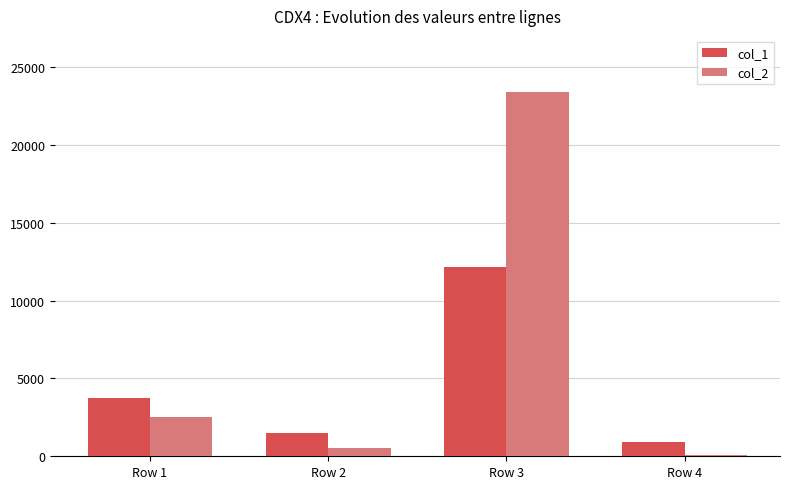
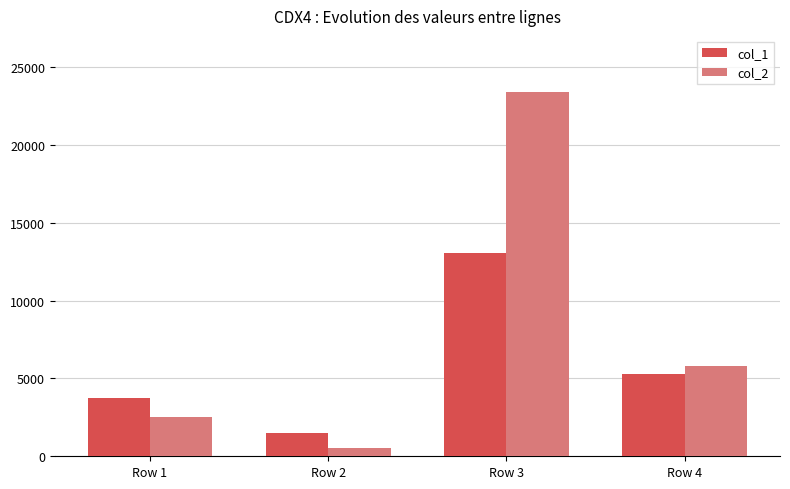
  {
    "col_1": {
      "Row 1": 3700,
      "Row 2": 1500,
-     "Row 3": 12200,
-     "Row 4": 900
+     "Row 3": 13100,
+     "Row 4": 5300
    },
    "col_2": {
      "Row 1": 2500,
      "Row 2": 500,
      "Row 3": 23400,
-     "Row 4": 100
+     "Row 4": 5800
    }
  }
